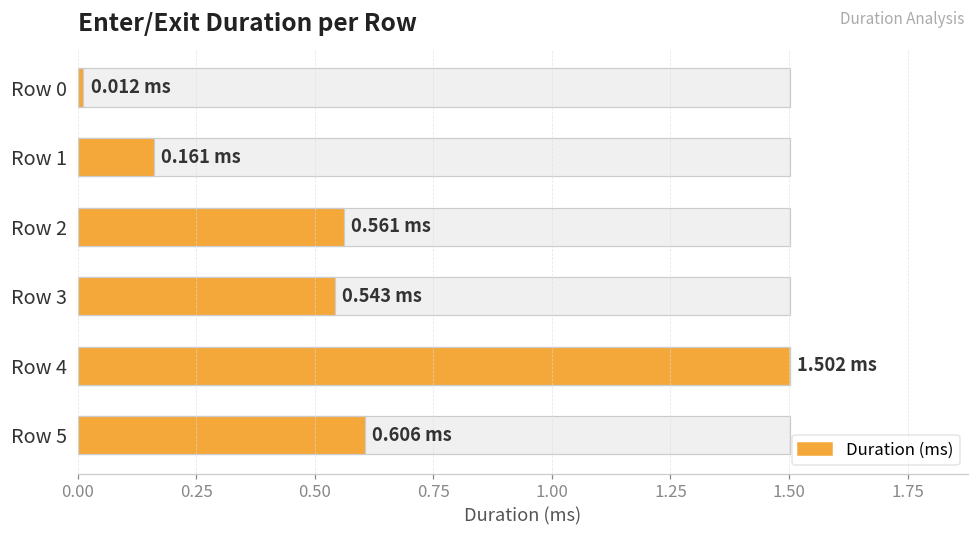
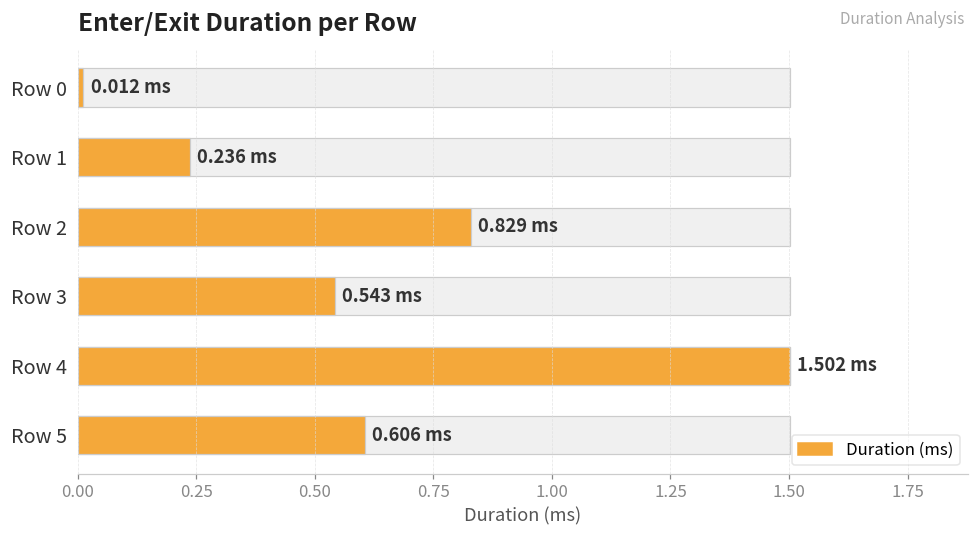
  {
    "Duration (ms)": {
-     "Row 1": 0.161,
-     "Row 2": 0.561,
+     "Row 1": 0.236,
+     "Row 2": 0.829,
      "Row 4": 1.502
    }
  }
